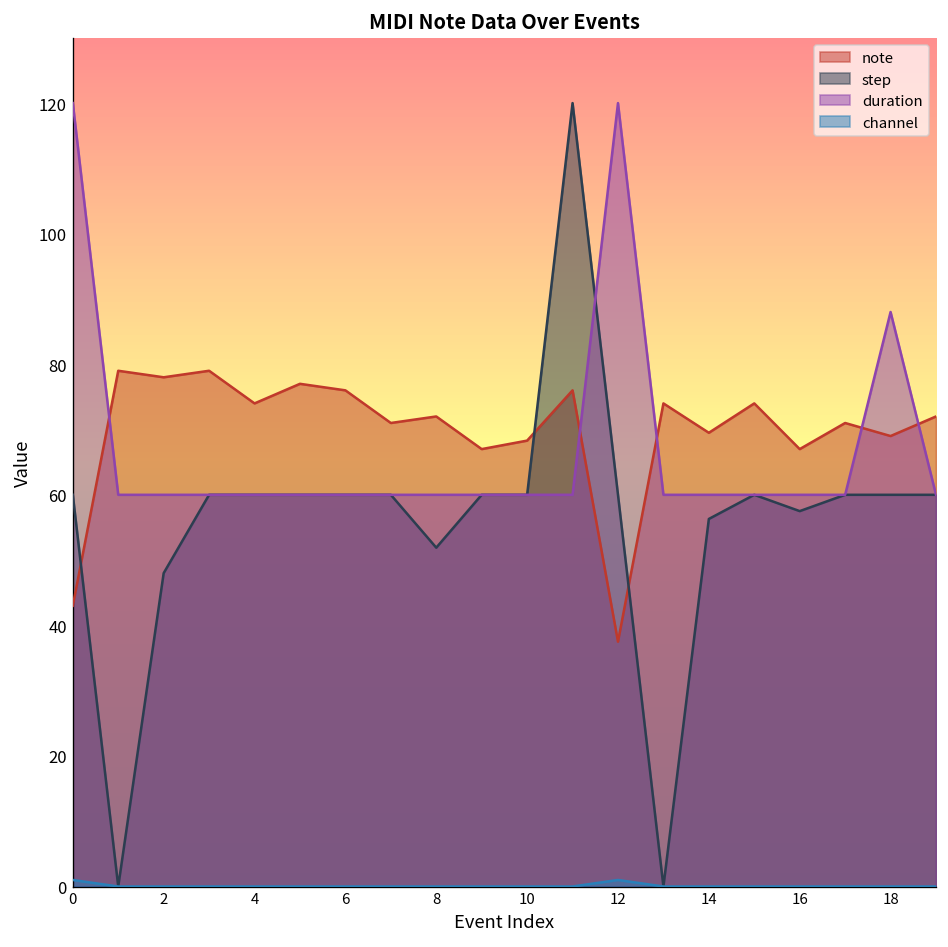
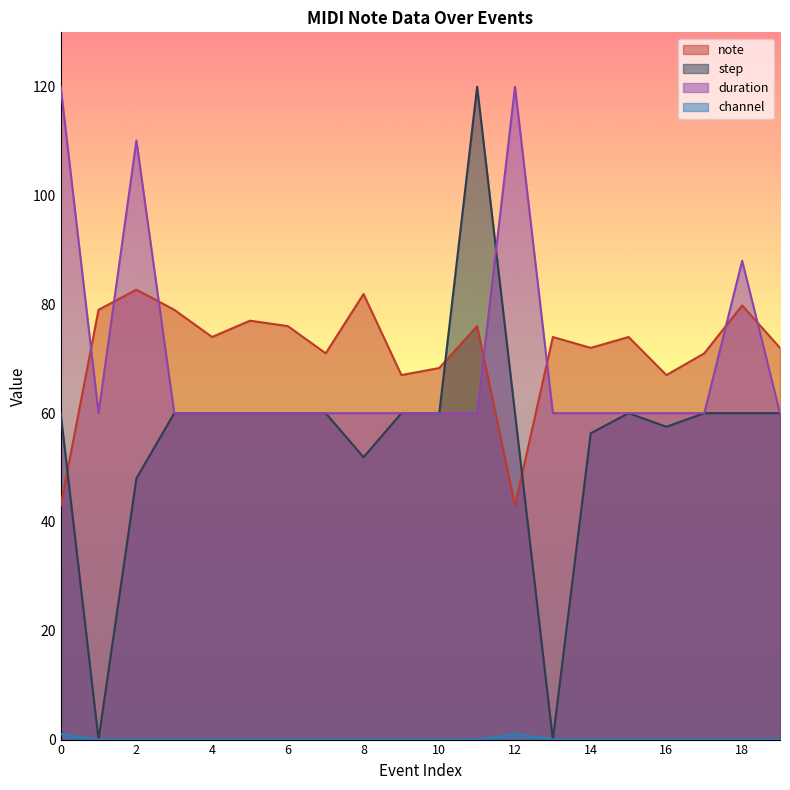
  {
    "note": {
      "0": 43,
-     "2": 78,
+     "2": 83,
      "4": 74,
      "6": 76,
-     "8": 72,
+     "8": 82,
      "10": 68,
-     "12": 38,
-     "14": 70,
+     "12": 43,
+     "14": 72,
      "16": 67,
-     "18": 69
+     "18": 80
    },
    "step": {
      "0": 60,
      "2": 48,
      "8": 52,
      "12": 60,
      "14": 56,
      "16": 58,
      "18": 60
    },
    "duration": {
      "0": 120,
-     "2": 60,
+     "2": 110,
      "8": 60,
      "12": 120,
      "14": 60,
      "16": 60,
      "18": 88
    },
    "channel": {
      "0": 1,
      "2": 0,
      "4": 0,
      "6": 0,
      "8": 0,
      "10": 0,
      "12": 1,
      "14": 0,
      "16": 0,
      "18": 0
    }
  }
